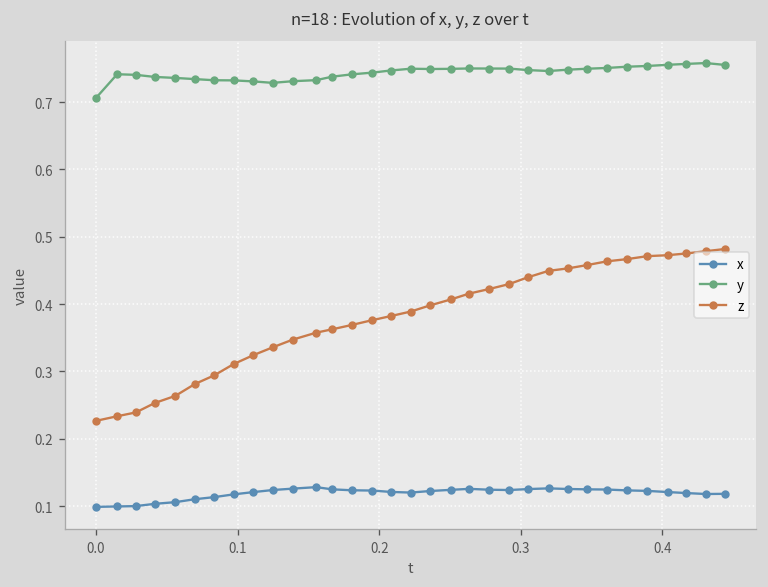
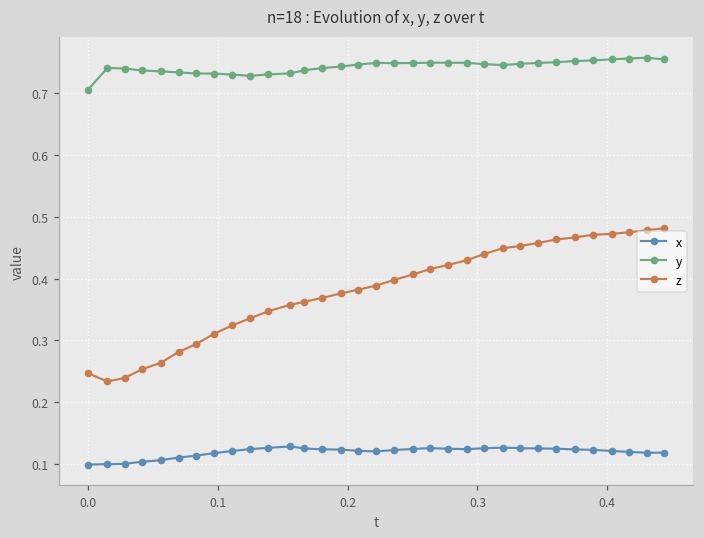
  {
    "x": {
      "0.0": 0.10
    },
    "y": {
      "0.0": 0.71
    },
    "z": {
-     "0.0": 0.23
+     "0.0": 0.25
    }
  }
